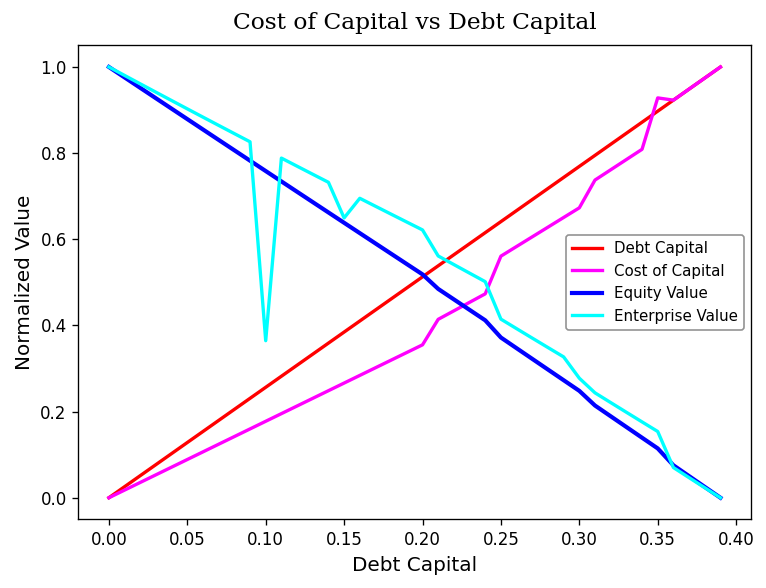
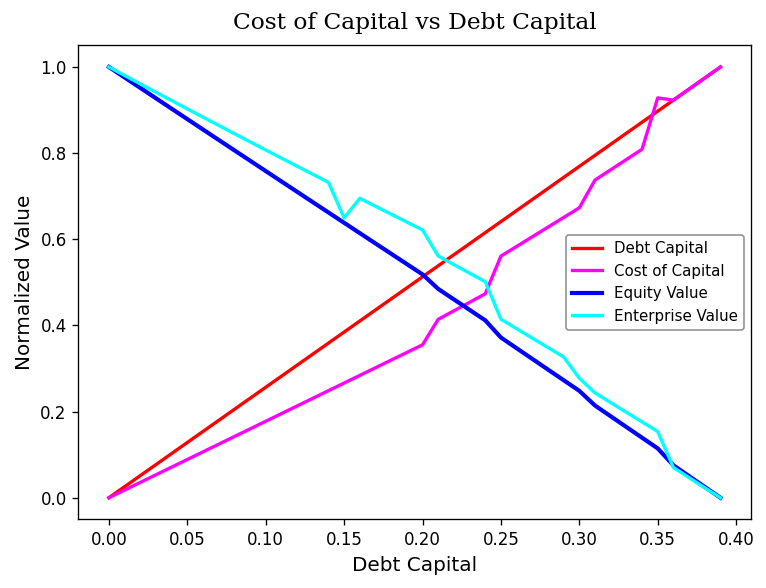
  {
    "Debt Capital": {
      "0.05": 0.13,
      "0.10": 0.26,
      "0.15": 0.38,
      "0.25": 0.64,
      "0.30": 0.77,
      "0.35": 0.90
    },
    "Cost of Capital": {
      "0.05": 0.09,
      "0.10": 0.18,
      "0.15": 0.27,
      "0.20": 0.35,
      "0.25": 0.56,
      "0.30": 0.67,
      "0.35": 0.93
    },
    "Equity Value": {
      "0.05": 0.88,
      "0.10": 0.76,
      "0.15": 0.64,
      "0.25": 0.37,
      "0.30": 0.25,
      "0.35": 0.11
    },
    "Enterprise Value": {
      "0.05": 0.90,
-     "0.10": 0.36,
+     "0.10": 0.81,
      "0.15": 0.65,
      "0.20": 0.62,
      "0.25": 0.41,
      "0.30": 0.28,
      "0.35": 0.15
    }
  }
